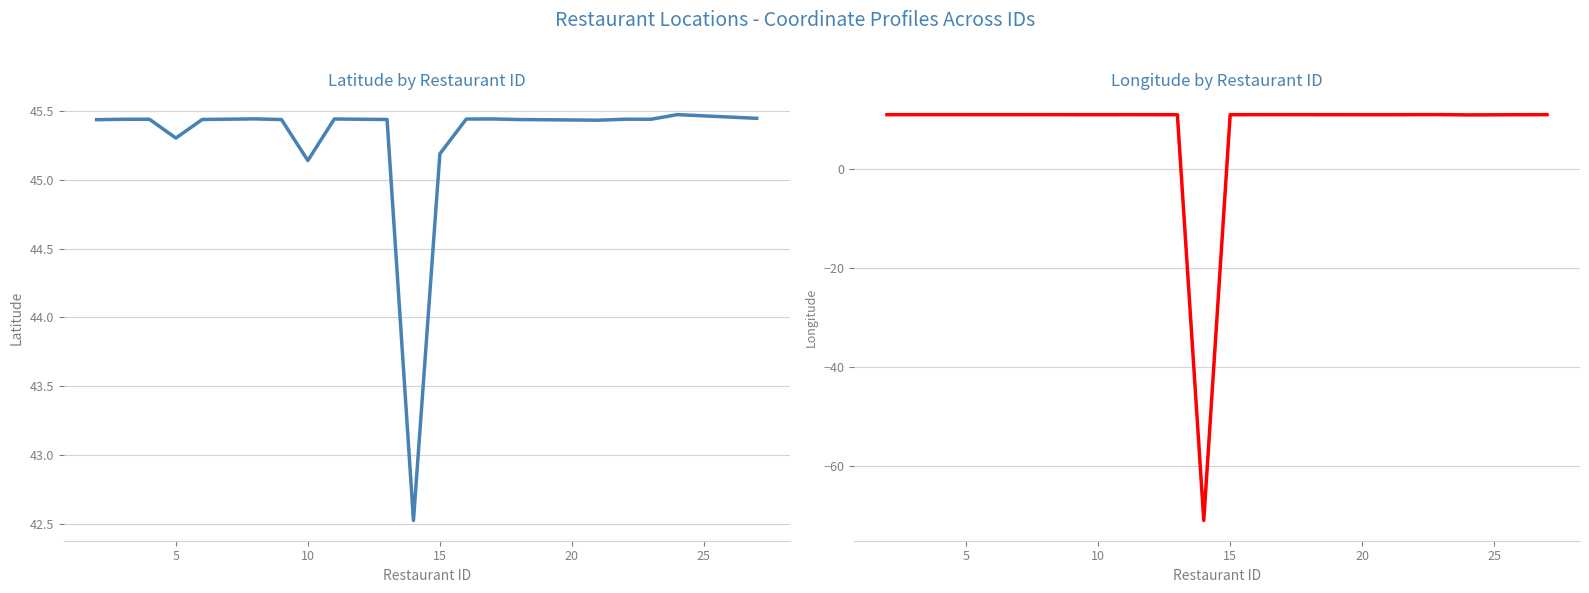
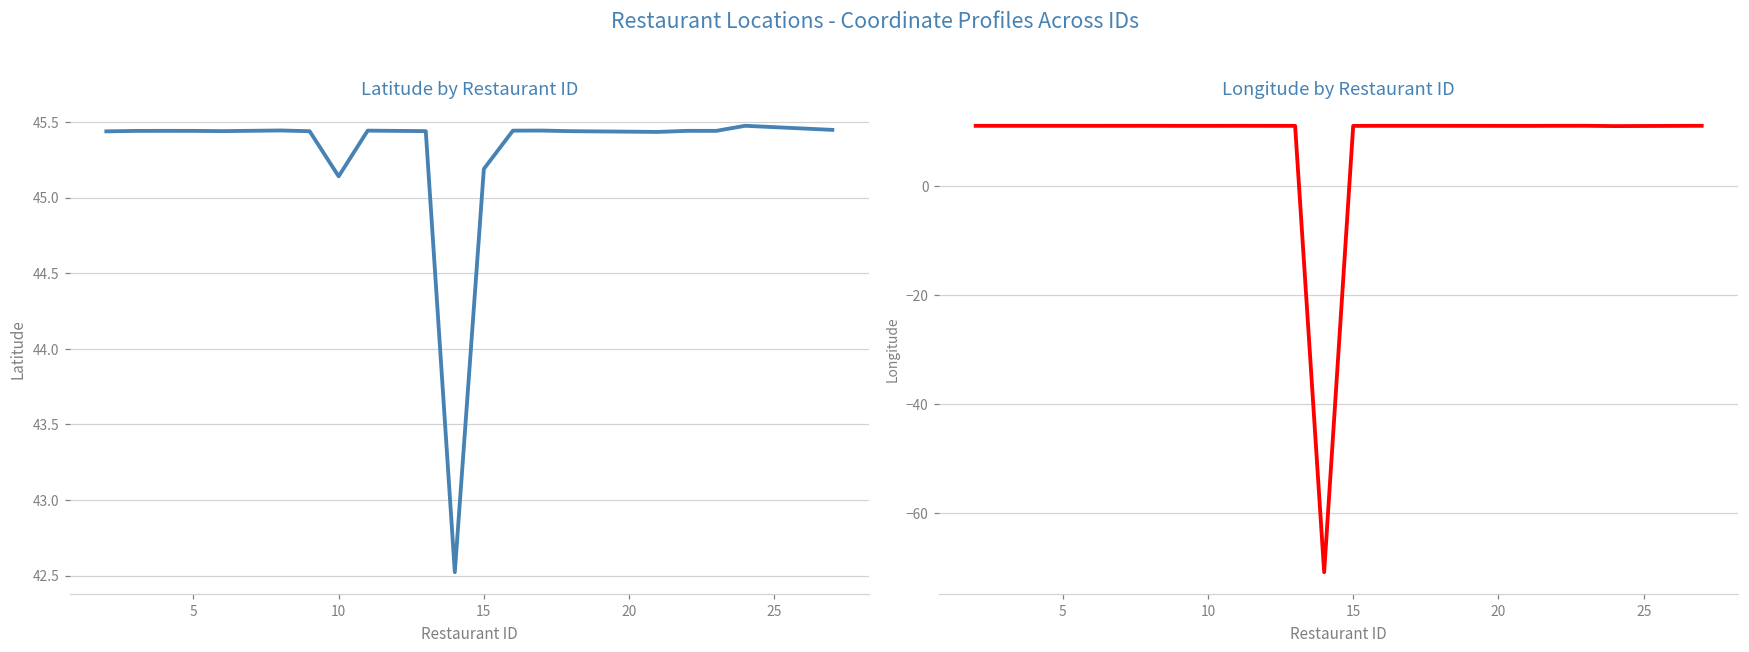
  {
    "Latitude by Restaurant ID": {
-     "5": 45.30,
+     "5": 45.44,
      "10": 45.14,
      "15": 45.19
    },
    "Longitude by Restaurant ID": {
      "5": 11,
      "10": 11,
      "15": 11
    }
  }
